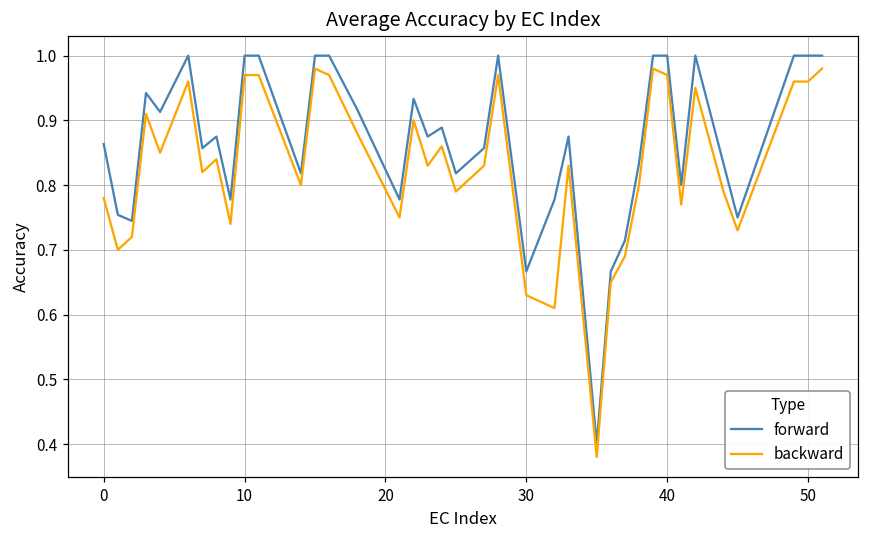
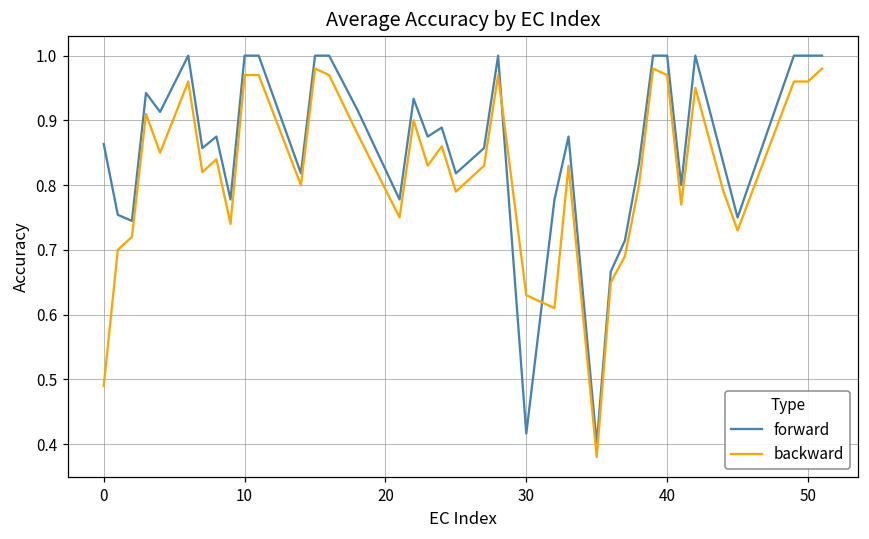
  {
    "forward": {
      "0": 0.86,
      "10": 1.00,
-     "30": 0.67,
+     "30": 0.42,
      "40": 1.00,
      "50": 1.00
    },
    "backward": {
-     "0": 0.78,
+     "0": 0.49,
      "10": 0.97,
      "30": 0.63,
      "40": 0.97,
      "50": 0.96
    }
  }
